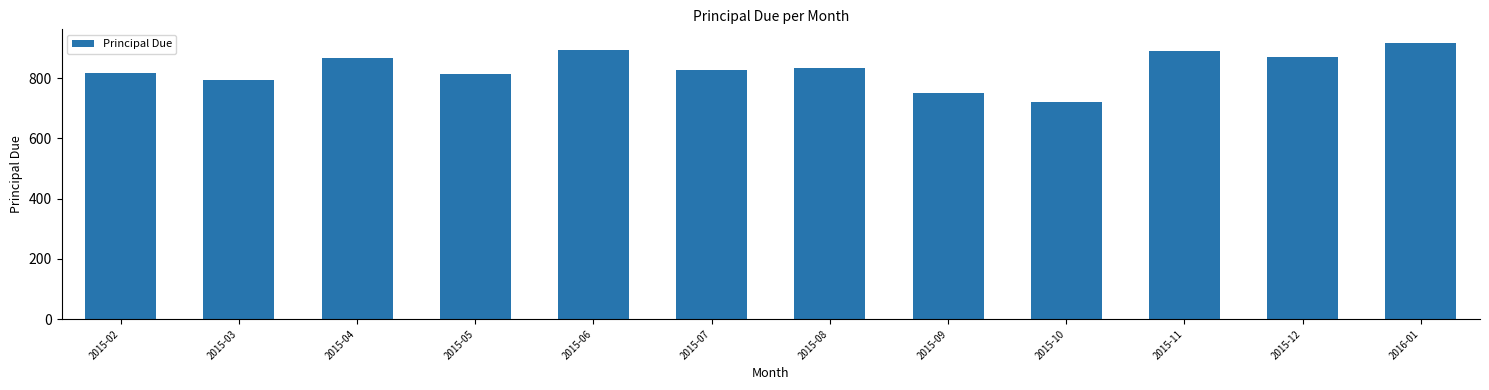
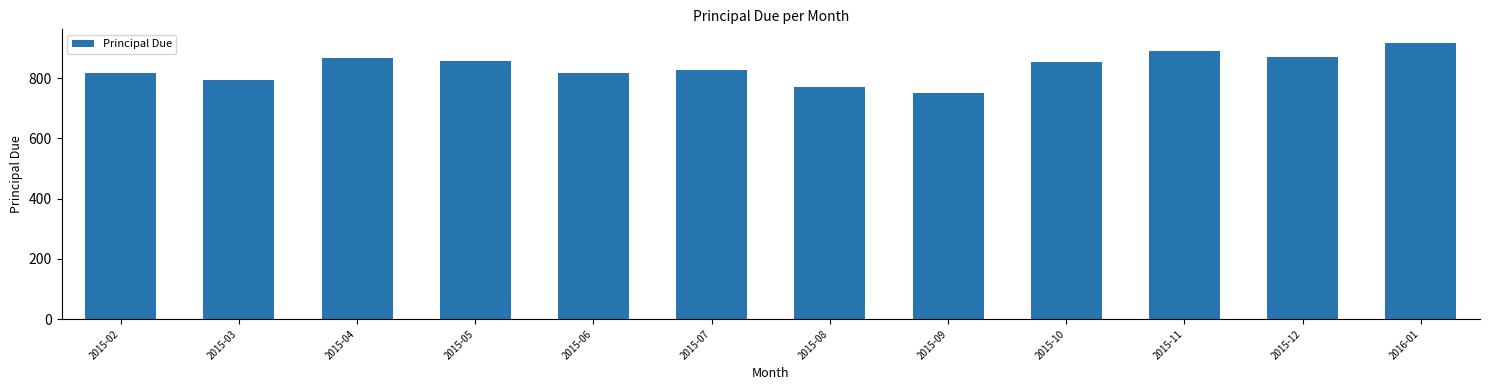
  {
    "2015-02": 820,
    "2015-03": 790,
    "2015-04": 870,
-   "2015-05": 810,
-   "2015-06": 890,
+   "2015-05": 860,
+   "2015-06": 820,
    "2015-07": 830,
-   "2015-08": 830,
+   "2015-08": 770,
    "2015-09": 750,
-   "2015-10": 720,
+   "2015-10": 850,
    "2015-11": 890,
    "2015-12": 870,
    "2016-01": 920
  }
